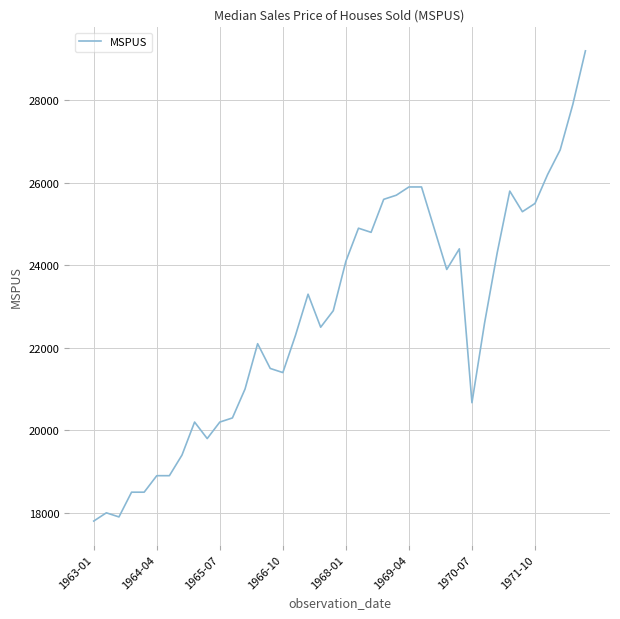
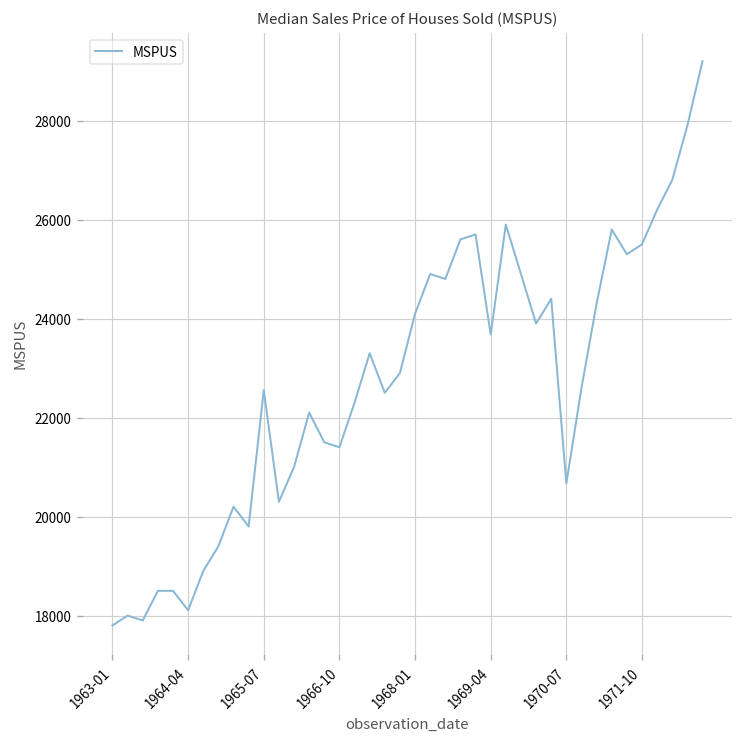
  {
    "1963-01": 17800,
-   "1964-04": 18900,
-   "1965-07": 20200,
+   "1964-04": 18100,
+   "1965-07": 22600,
    "1966-10": 21400,
    "1968-01": 24100,
-   "1969-04": 25900,
+   "1969-04": 23700,
    "1970-07": 20700,
    "1971-10": 25500
  }
